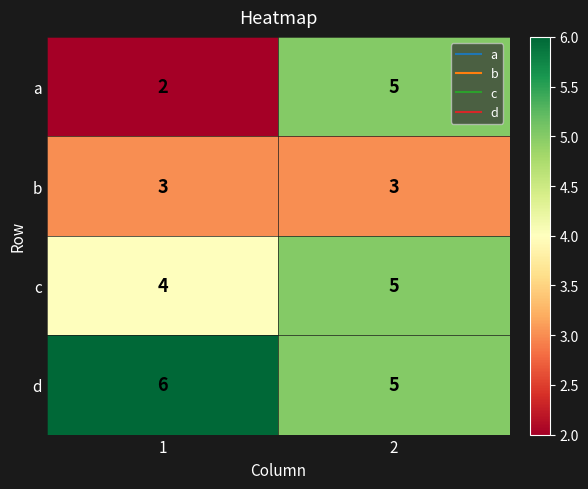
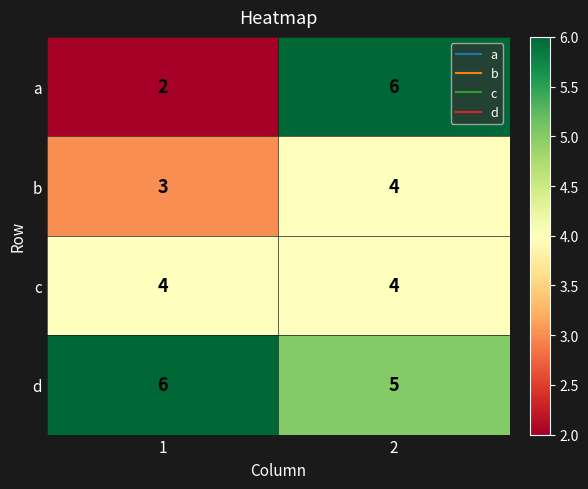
  {
    "a": {
      "1": 2,
-     "2": 5
+     "2": 6
    },
    "b": {
      "1": 3,
-     "2": 3
+     "2": 4
    },
    "c": {
      "1": 4,
-     "2": 5
+     "2": 4
    },
    "d": {
      "1": 6,
      "2": 5
    }
  }
